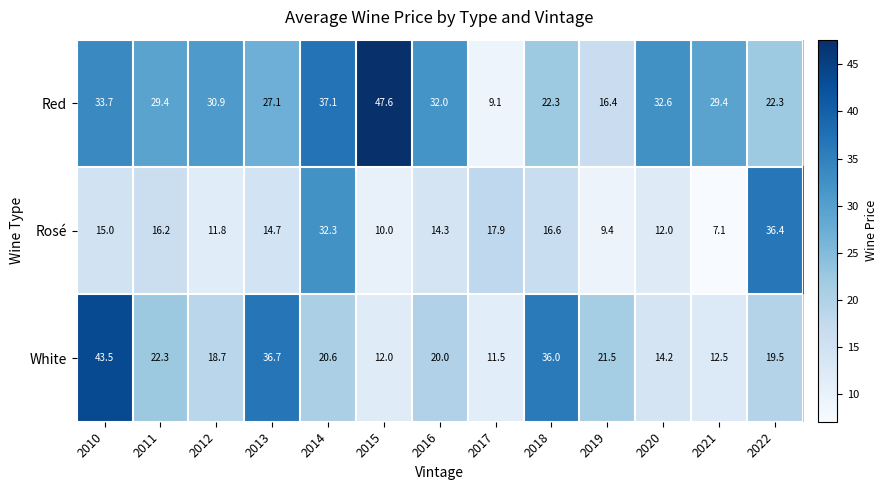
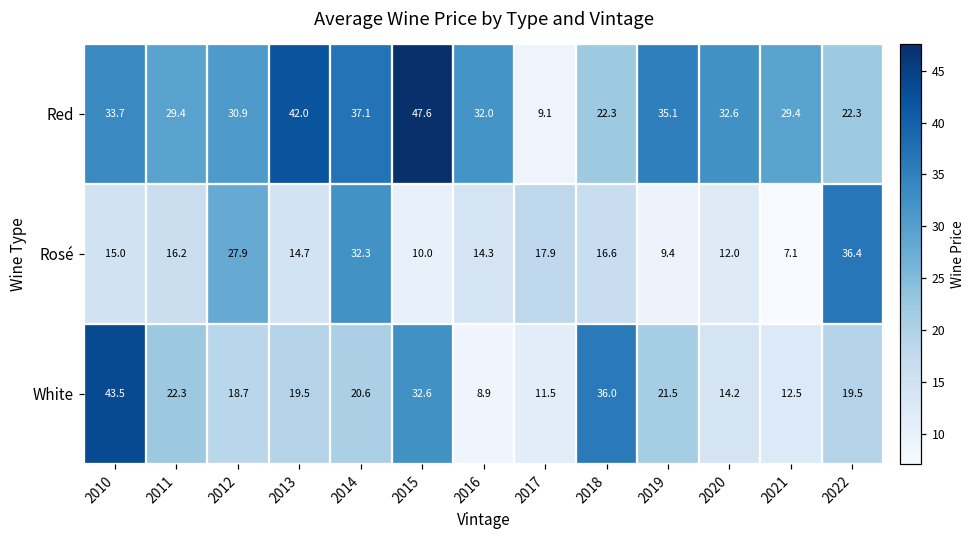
  {
    "Red": {
      "2010": 33.7,
      "2011": 29.4,
      "2012": 30.9,
-     "2013": 27.1,
+     "2013": 42.0,
      "2014": 37.1,
      "2015": 47.6,
      "2016": 32.0,
      "2017": 9.1,
      "2018": 22.3,
-     "2019": 16.4,
+     "2019": 35.1,
      "2020": 32.6,
      "2021": 29.4,
      "2022": 22.3
    },
    "Rosé": {
      "2010": 15.0,
      "2011": 16.2,
-     "2012": 11.8,
+     "2012": 27.9,
      "2013": 14.7,
      "2014": 32.3,
      "2015": 10.0,
      "2016": 14.3,
      "2017": 17.9,
      "2018": 16.6,
      "2019": 9.4,
      "2020": 12.0,
      "2021": 7.1,
      "2022": 36.4
    },
    "White": {
      "2010": 43.5,
      "2011": 22.3,
      "2012": 18.7,
-     "2013": 36.7,
+     "2013": 19.5,
      "2014": 20.6,
-     "2015": 12.0,
-     "2016": 20.0,
+     "2015": 32.6,
+     "2016": 8.9,
      "2017": 11.5,
      "2018": 36.0,
      "2019": 21.5,
      "2020": 14.2,
      "2021": 12.5,
      "2022": 19.5
    }
  }
